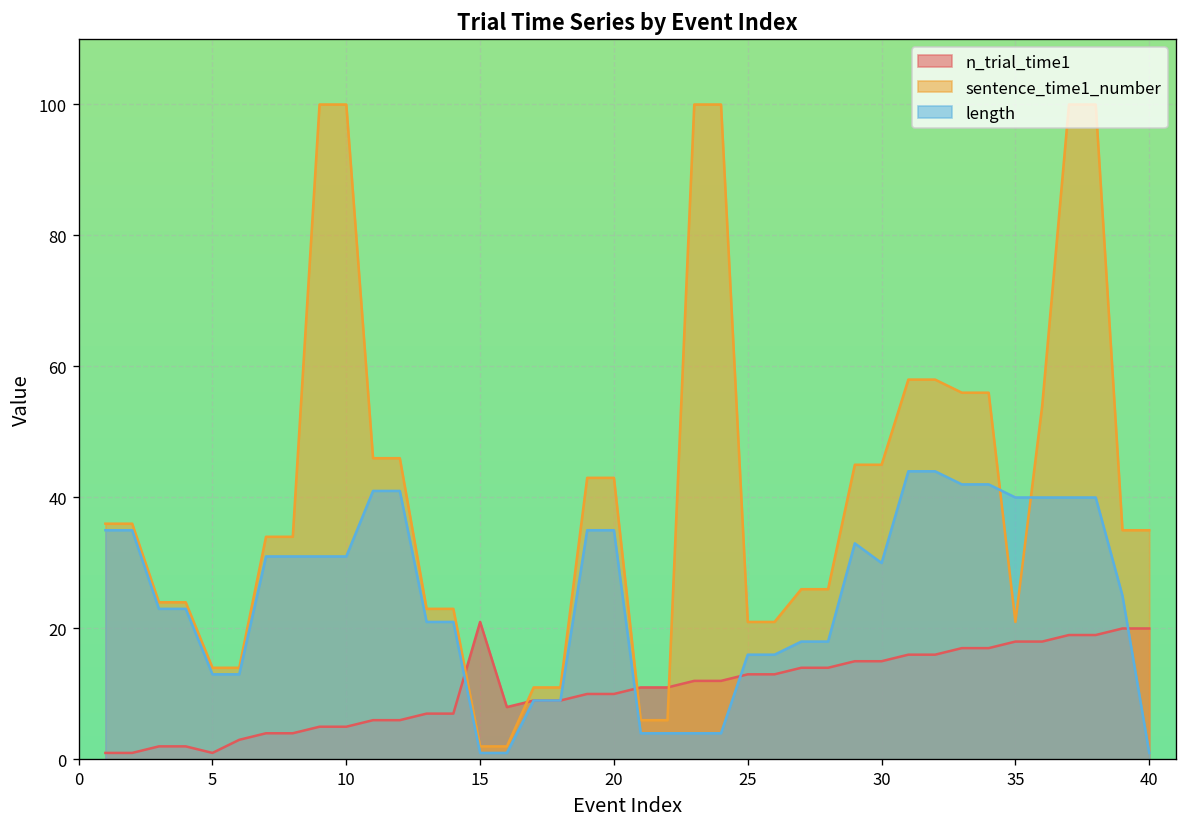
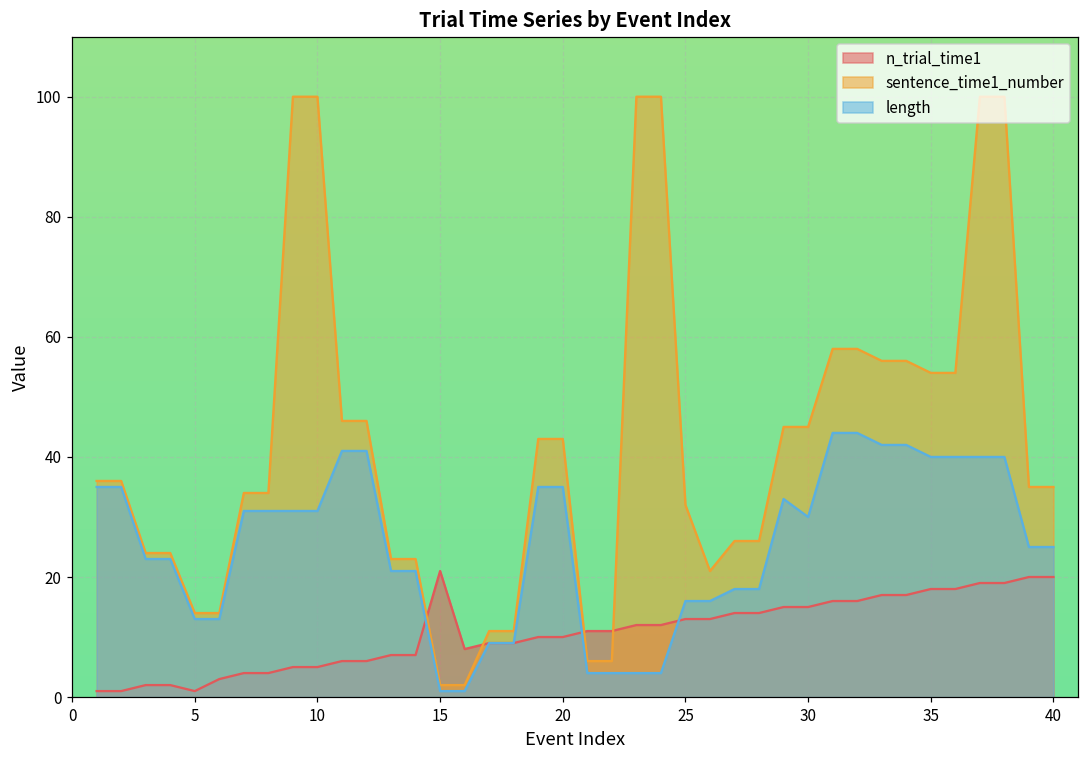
  {
    "n_trial_time1": {
      "5": 1,
      "10": 5,
      "15": 21,
      "20": 10,
      "25": 13,
      "30": 15,
      "35": 18,
      "40": 20
    },
    "sentence_time1_number": {
      "5": 14,
      "10": 100,
      "15": 2,
      "20": 43,
-     "25": 21,
+     "25": 32,
      "30": 45,
-     "35": 21,
+     "35": 54,
      "40": 35
    },
    "length": {
      "5": 13,
      "10": 31,
      "15": 1,
      "20": 35,
      "25": 16,
      "30": 30,
      "35": 40,
-     "40": 1
+     "40": 25
    }
  }
